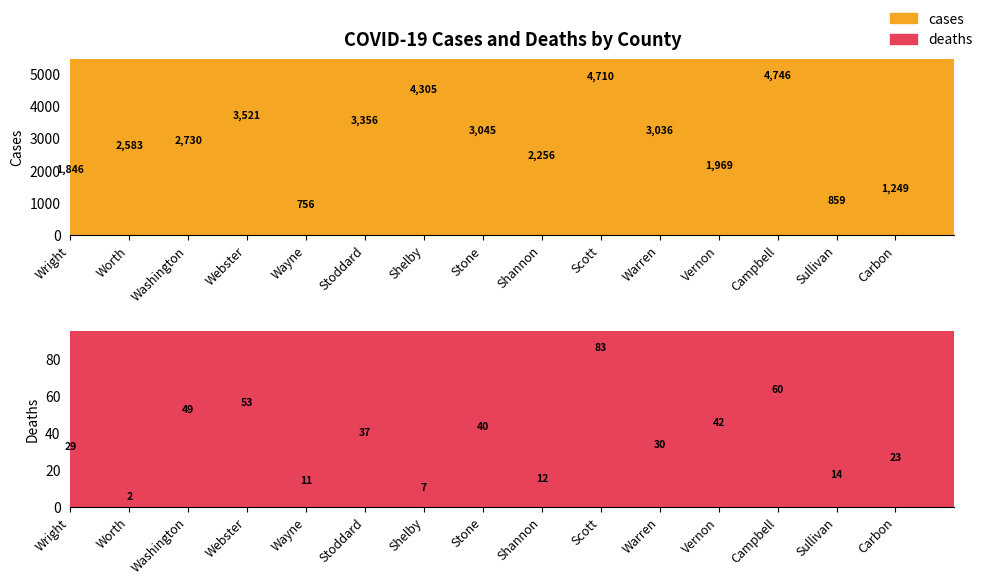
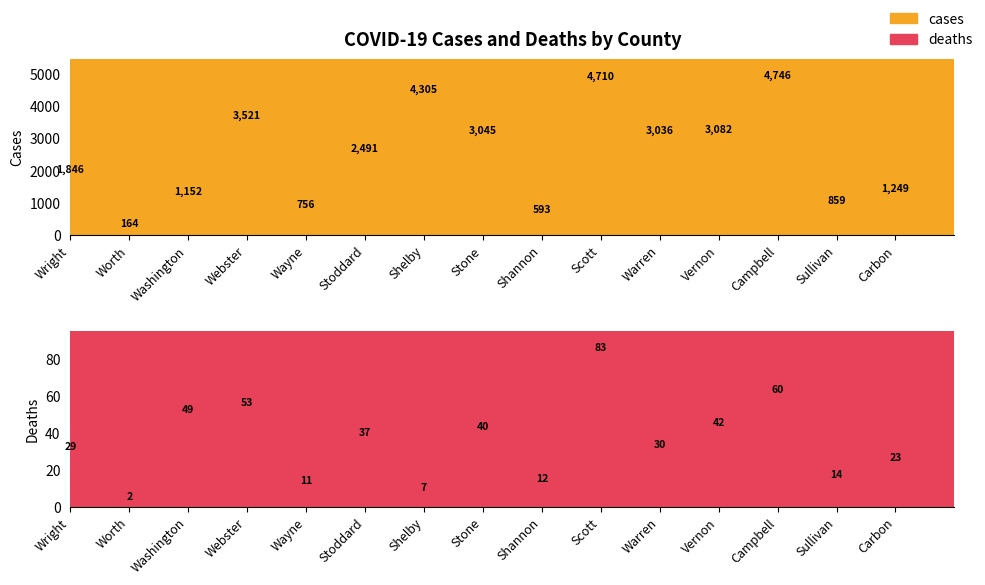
  {
    "COVID-19 Cases and Deaths by County": {
      "Wright": "1,846",
-     "Worth": "2,583",
-     "Washington": "2,730",
+     "Worth": "164",
+     "Washington": "1,152",
      "Webster": "3,521",
      "Wayne": "756",
-     "Stoddard": "3,356",
+     "Stoddard": "2,491",
      "Shelby": "4,305",
      "Stone": "3,045",
-     "Shannon": "2,256",
+     "Shannon": "593",
      "Scott": "4,710",
      "Warren": "3,036",
-     "Vernon": "1,969",
+     "Vernon": "3,082",
      "Campbell": "4,746",
      "Sullivan": "859",
      "Carbon": "1,249"
    }
  }
